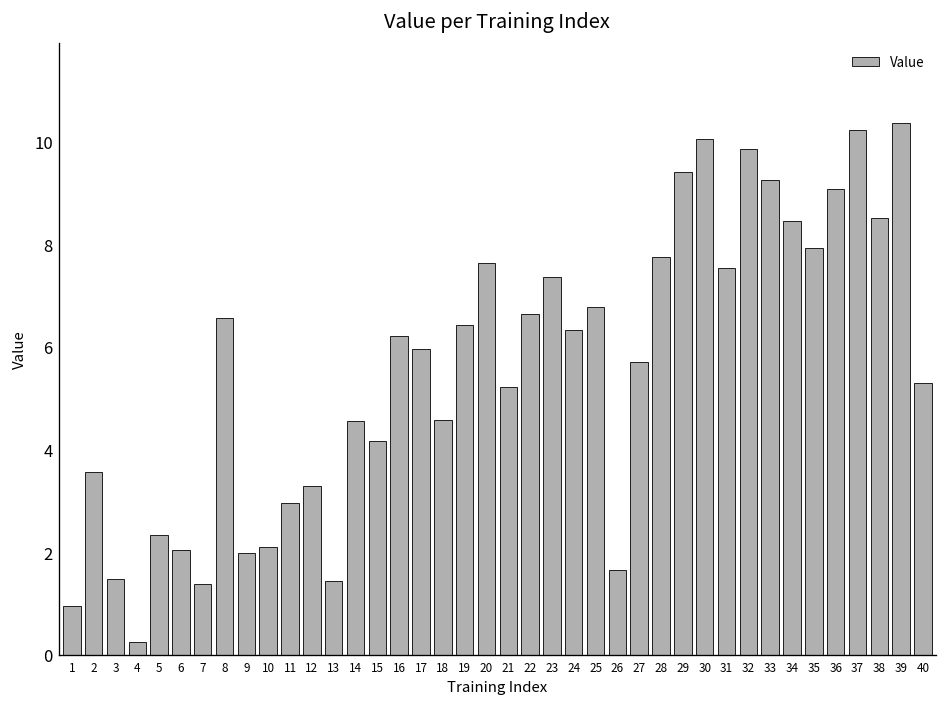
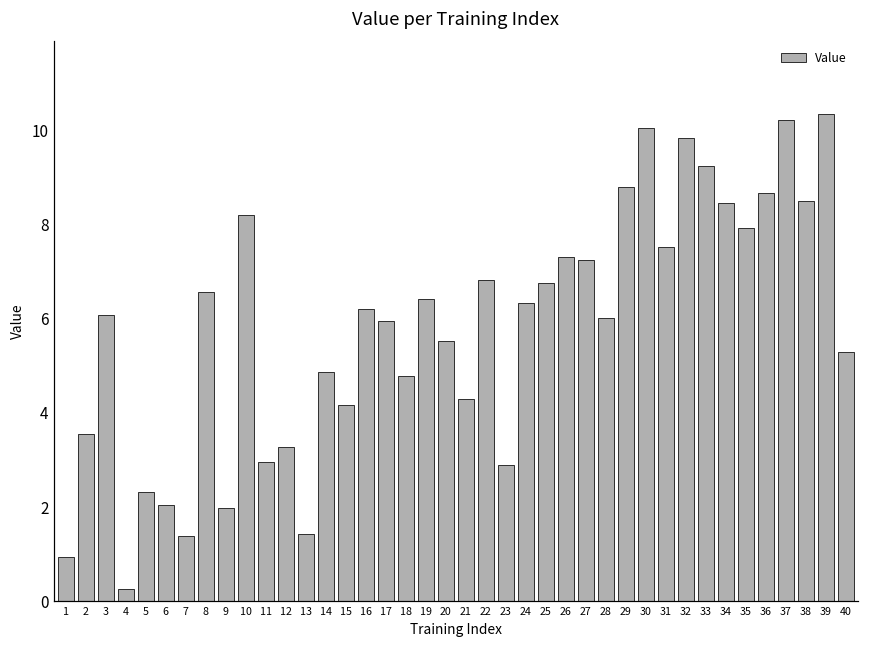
  {
    "1": 0.9,
    "2": 3.6,
-   "3": 1.5,
+   "3": 6.1,
    "4": 0.3,
    "5": 2.3,
    "6": 2.0,
    "7": 1.4,
    "8": 6.6,
    "9": 2.0,
-   "10": 2.1,
+   "10": 8.2,
    "11": 3.0,
    "12": 3.3,
    "13": 1.4,
-   "14": 4.6,
+   "14": 4.9,
    "15": 4.2,
    "16": 6.2,
    "17": 6.0,
-   "18": 4.6,
+   "18": 4.8,
    "19": 6.4,
-   "20": 7.6,
-   "21": 5.2,
-   "22": 6.6,
-   "23": 7.4,
+   "20": 5.5,
+   "21": 4.3,
+   "22": 6.8,
+   "23": 2.9,
    "24": 6.3,
    "25": 6.8,
-   "26": 1.7,
-   "27": 5.7,
-   "28": 7.7,
-   "29": 9.4,
+   "26": 7.3,
+   "27": 7.2,
+   "28": 6.0,
+   "29": 8.8,
    "30": 10.1,
    "31": 7.5,
    "32": 9.8,
    "33": 9.3,
    "34": 8.5,
    "35": 7.9,
-   "36": 9.1,
+   "36": 8.7,
    "37": 10.2,
    "38": 8.5,
    "39": 10.4,
    "40": 5.3
  }
